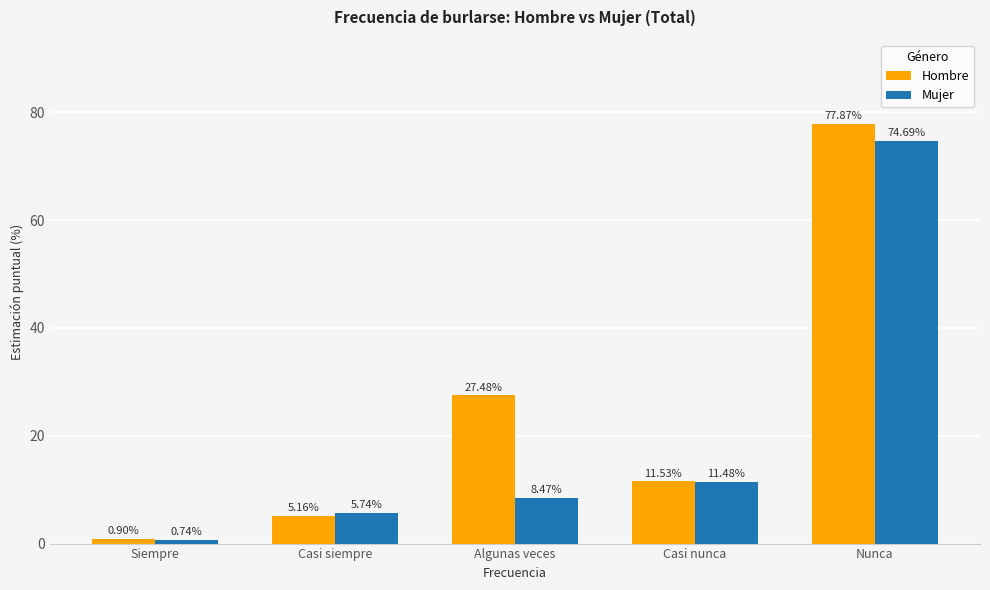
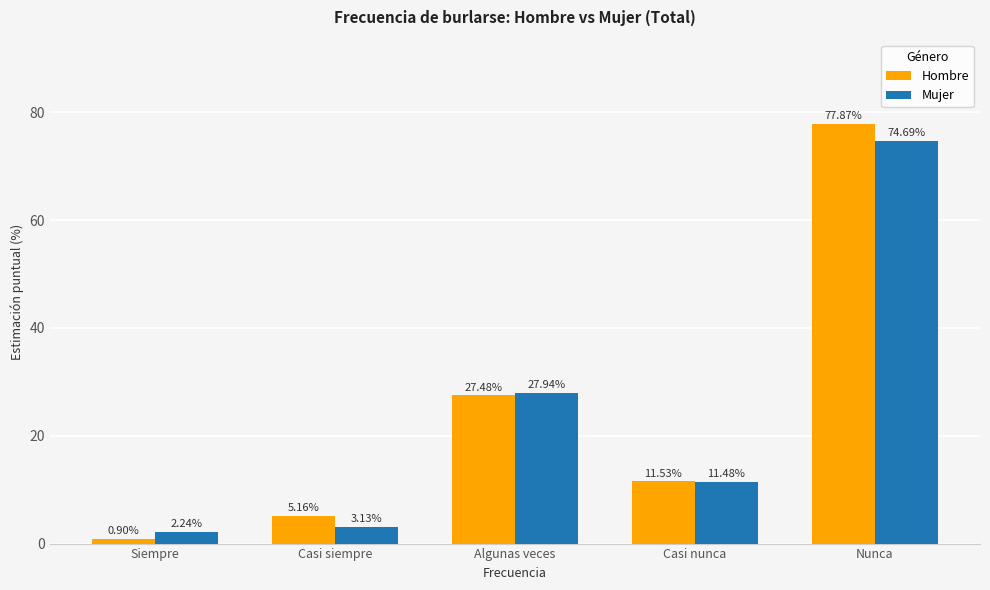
  {
    "Hombre": {
      "Siempre": "0.90%",
      "Casi siempre": "5.16%",
      "Algunas veces": "27.48%",
      "Casi nunca": "11.53%",
      "Nunca": "77.87%"
    },
    "Mujer": {
-     "Siempre": "0.74%",
-     "Casi siempre": "5.74%",
-     "Algunas veces": "8.47%",
+     "Siempre": "2.24%",
+     "Casi siempre": "3.13%",
+     "Algunas veces": "27.94%",
      "Casi nunca": "11.48%",
      "Nunca": "74.69%"
    }
  }
